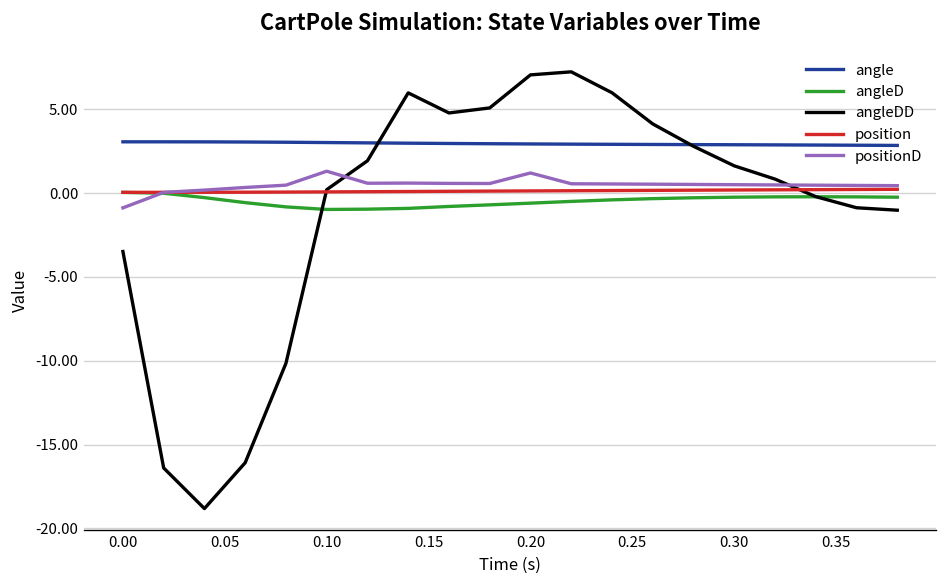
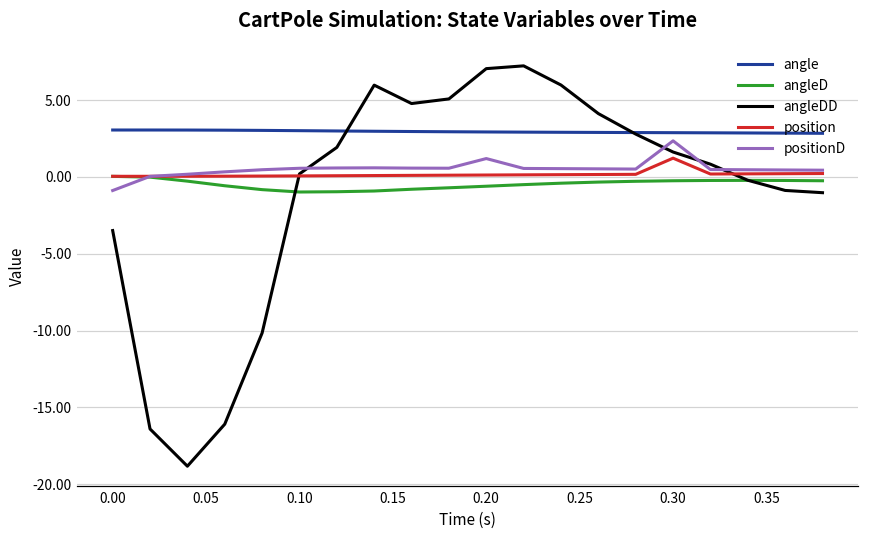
  {
    "angle": {
      "0.00": 3.1,
      "0.10": 3.0,
      "0.20": 2.9,
      "0.30": 2.9
    },
    "angleD": {
      "0.10": -1.0,
      "0.20": -0.6,
      "0.30": -0.2
    },
    "angleDD": {
      "0.00": -3.5,
      "0.20": 7.0,
      "0.30": 1.6
    },
    "position": {
      "0.20": 0.1,
-     "0.30": 0.2
+     "0.30": 1.2
    },
    "positionD": {
      "0.00": -0.9,
-     "0.10": 1.3,
+     "0.10": 0.6,
      "0.20": 1.2,
-     "0.30": 0.5
+     "0.30": 2.4
    }
  }
